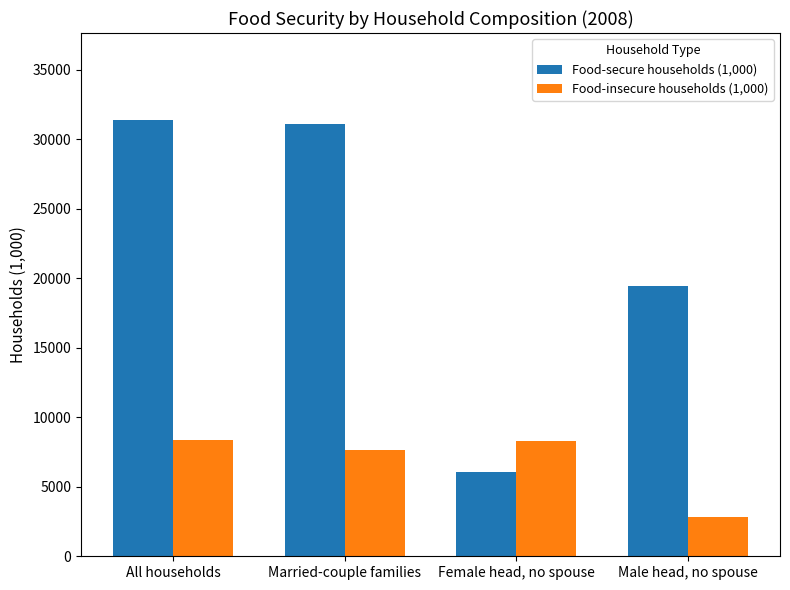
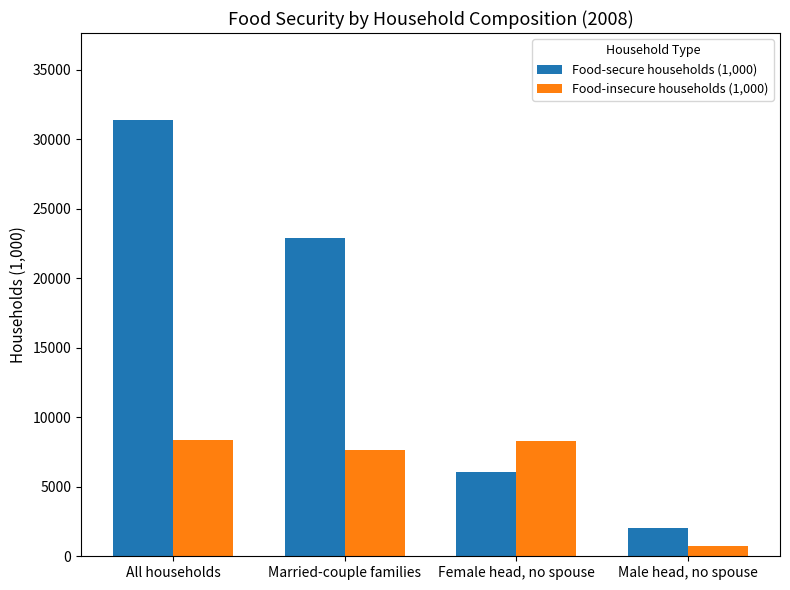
  {
    "Food-secure households (1,000)": {
      "All households": 31400,
-     "Married-couple families": 31100,
+     "Married-couple families": 22900,
      "Female head, no spouse": 6100,
-     "Male head, no spouse": 19400
+     "Male head, no spouse": 2000
    },
    "Food-insecure households (1,000)": {
      "All households": 8300,
      "Married-couple families": 7600,
      "Female head, no spouse": 8300,
-     "Male head, no spouse": 2800
+     "Male head, no spouse": 800
    }
  }
